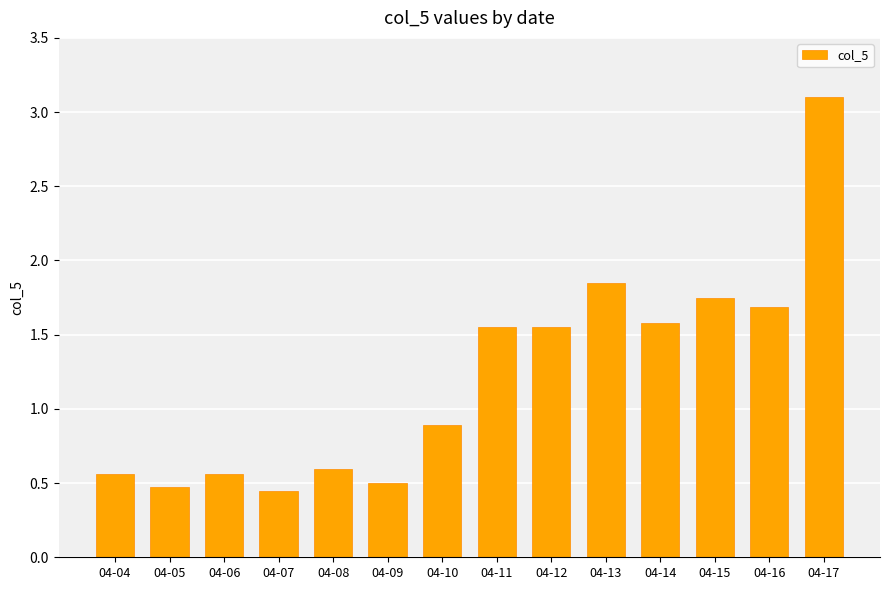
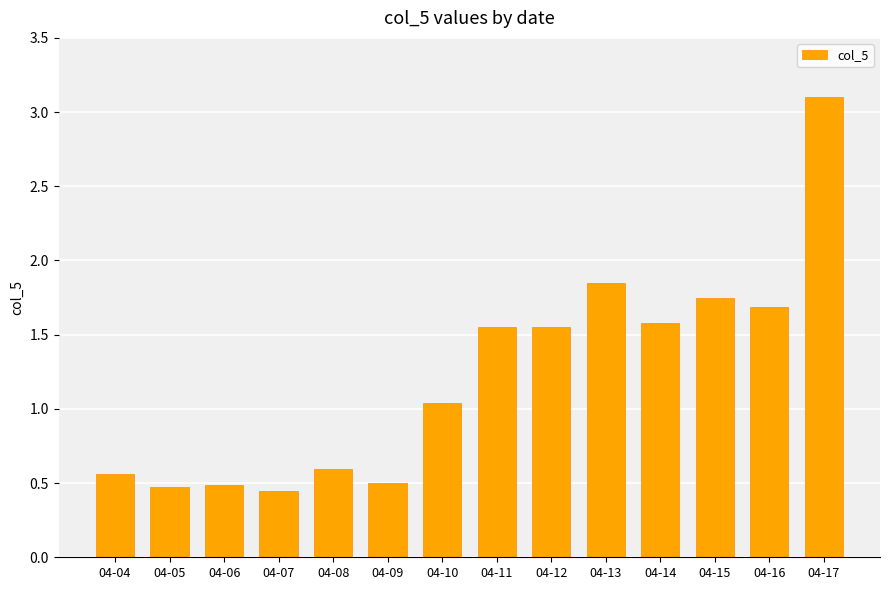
  {
    "04-04": 0.56,
    "04-05": 0.47,
-   "04-06": 0.56,
+   "04-06": 0.49,
    "04-07": 0.44,
    "04-08": 0.59,
    "04-09": 0.50,
-   "04-10": 0.89,
+   "04-10": 1.04,
    "04-11": 1.55,
    "04-12": 1.55,
    "04-13": 1.85,
    "04-14": 1.58,
    "04-15": 1.75,
    "04-16": 1.69,
    "04-17": 3.10
  }
